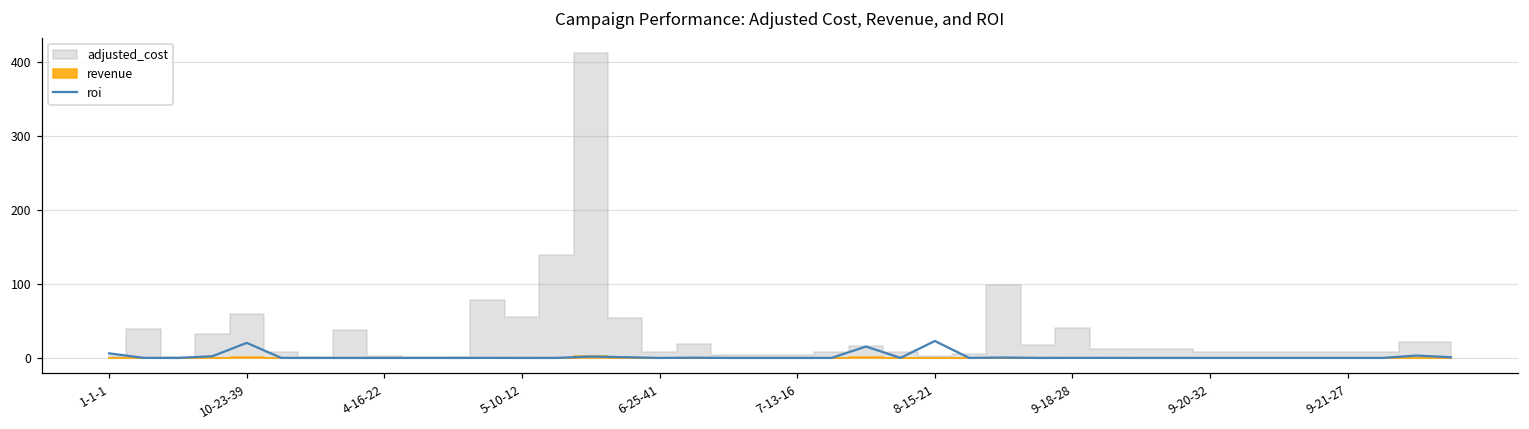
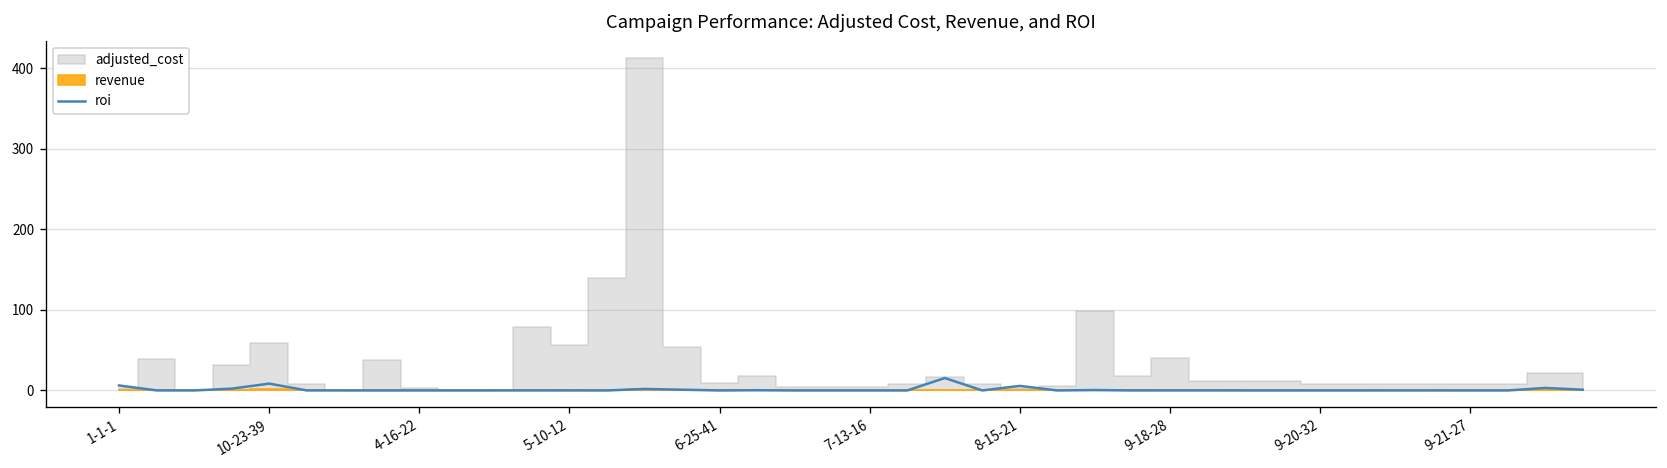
  {
    "roi": {
-     "10-23-39": 20,
+     "10-23-39": 10,
      "4-16-22": 0,
      "5-10-12": 0,
      "6-25-41": 0,
      "7-13-16": 0,
-     "8-15-21": 20,
+     "8-15-21": 10,
      "9-18-28": 0,
      "9-20-32": 0,
      "9-21-27": 0
    }
  }
